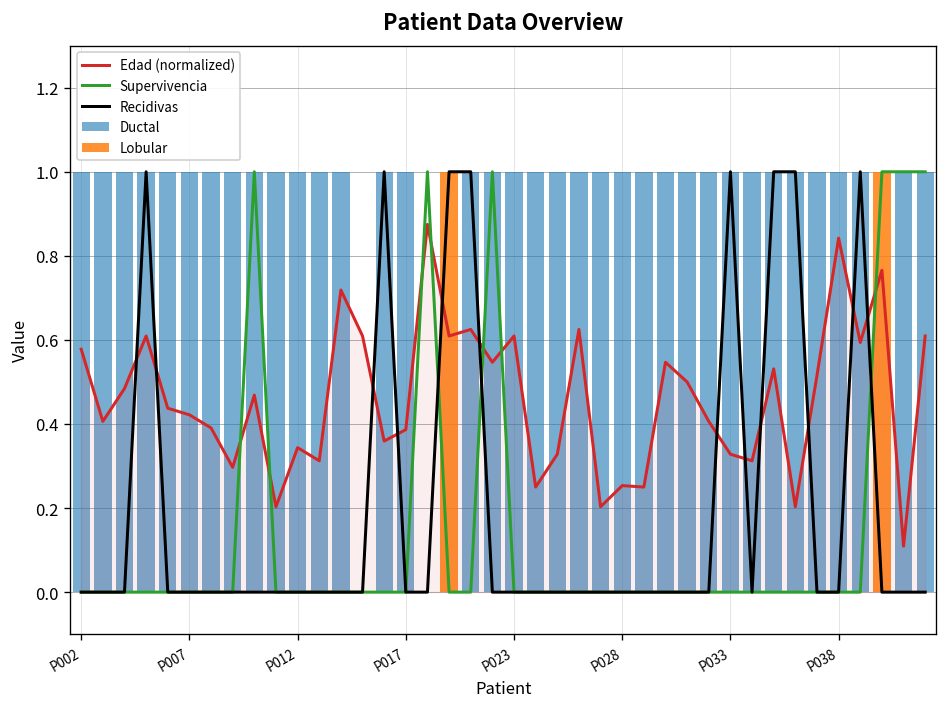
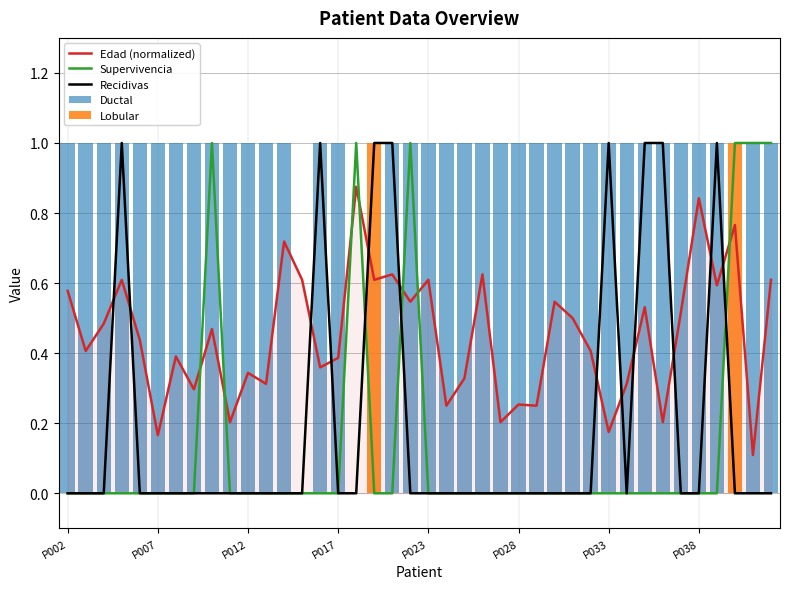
  {
    "Edad (normalized)": {
      "P002": 0.58,
-     "P007": 0.42,
+     "P007": 0.17,
      "P012": 0.34,
      "P017": 0.39,
      "P023": 0.61,
      "P028": 0.25,
-     "P033": 0.33,
+     "P033": 0.18,
      "P038": 0.84
    },
    "Ductal": {
      "P002": 1.00,
      "P007": 1.00,
      "P012": 1.00,
      "P017": 1.00,
      "P023": 1.00,
      "P028": 1.00,
      "P033": 1.00,
      "P038": 1.00
    },
    "Lobular": {
      "P002": 0.00,
      "P007": 0.00,
      "P012": 0.00,
      "P017": 0.00,
      "P023": 0.00,
      "P028": 0.00,
      "P033": 0.00,
      "P038": 0.00
    },
    "Supervivencia": {
      "P033": 0.00
    },
    "Recidivas": {
      "P033": 1.00
    }
  }
